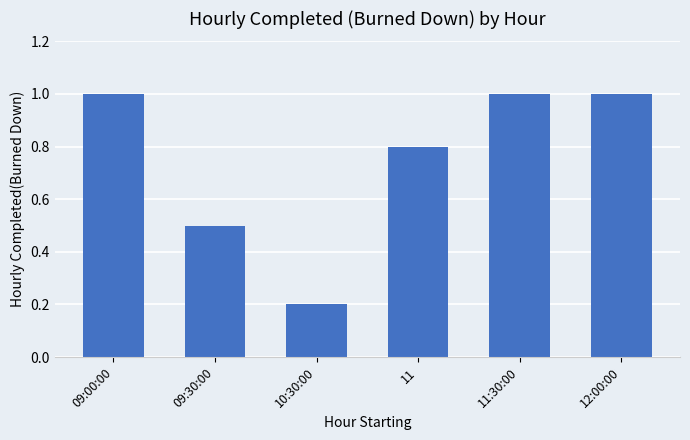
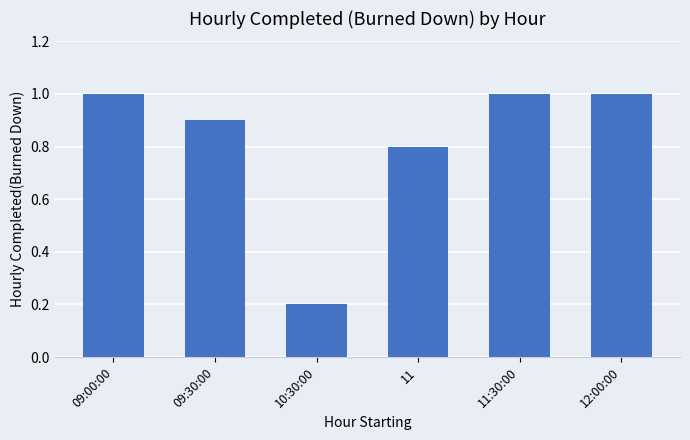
  {
    "09:00:00": 1.0,
-   "09:30:00": 0.5,
+   "09:30:00": 0.9,
    "10:30:00": 0.2,
    "11": 0.8,
    "11:30:00": 1.0,
    "12:00:00": 1.0
  }
